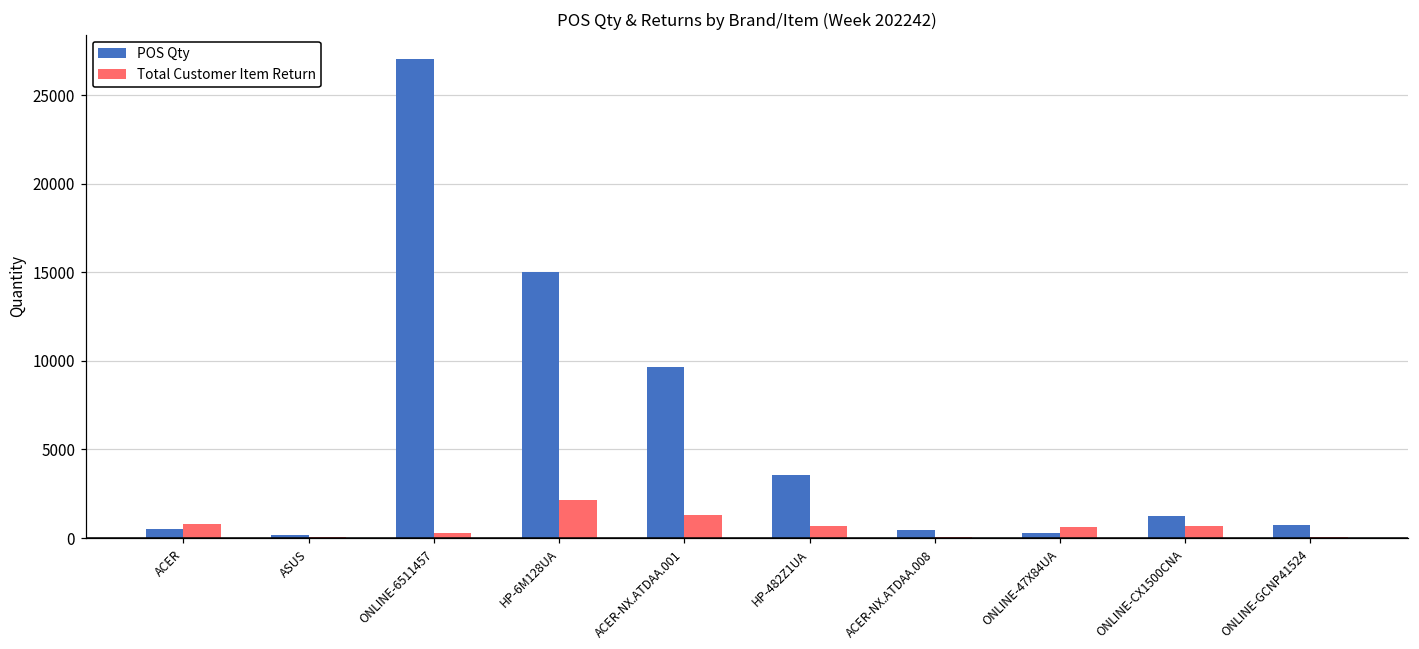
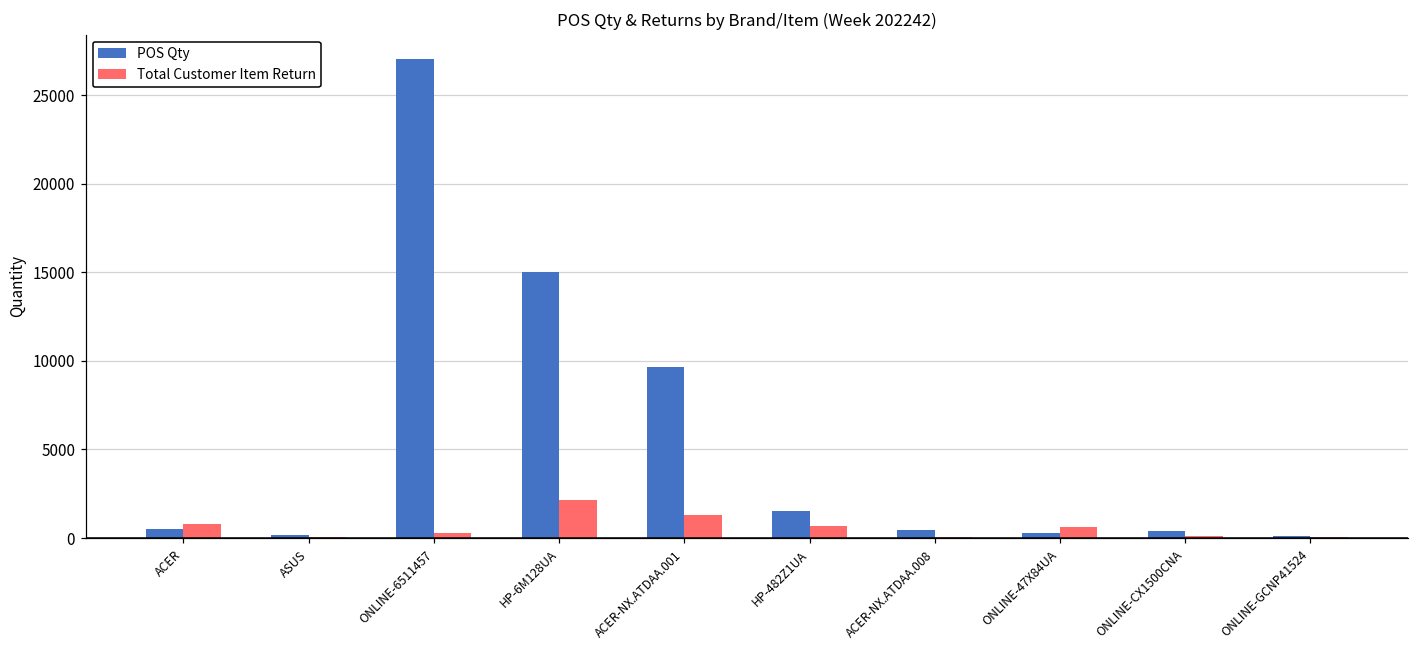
  {
    "POS Qty": {
      "ACER": 500,
      "ONLINE-6511457": 27100,
      "HP-6M128UA": 15000,
      "ACER-NX.ATDAA.001": 9700,
-     "HP-482Z1UA": 3600,
+     "HP-482Z1UA": 1500,
      "ACER-NX.ATDAA.008": 400,
      "ONLINE-47X84UA": 300,
-     "ONLINE-CX1500CNA": 1200,
-     "ONLINE-GCNP41524": 800
+     "ONLINE-CX1500CNA": 400,
+     "ONLINE-GCNP41524": 100
    },
    "Total Customer Item Return": {
      "ACER": 800,
      "ONLINE-6511457": 300,
      "HP-6M128UA": 2200,
      "ACER-NX.ATDAA.001": 1300,
      "HP-482Z1UA": 700,
      "ONLINE-47X84UA": 600,
-     "ONLINE-CX1500CNA": 700
+     "ONLINE-CX1500CNA": 100
    }
  }
